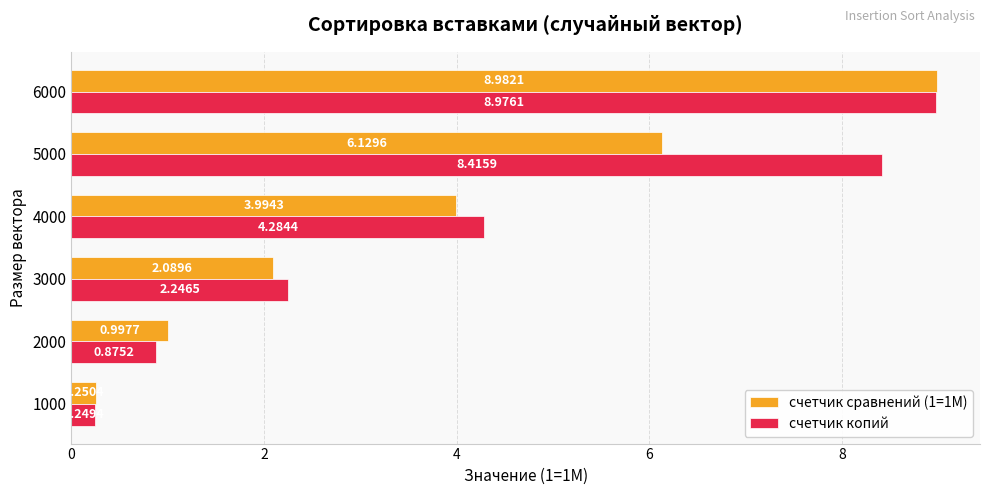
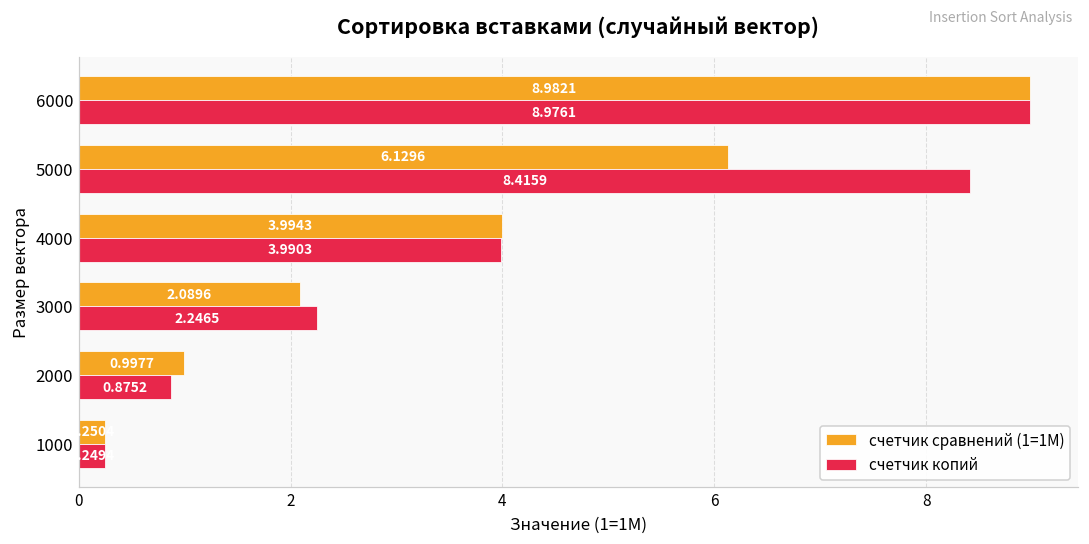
  {
    "счетчик сравнений (1=1М)": {
      "6000": 8.9821,
      "5000": 6.1296,
      "4000": 3.9943,
      "3000": 2.0896,
      "2000": 0.9977,
      "1000": 0.2504
    },
    "счетчик копий": {
      "6000": 8.9761,
      "5000": 8.4159,
-     "4000": 4.2844,
+     "4000": 3.9903,
      "3000": 2.2465,
      "2000": 0.8752,
      "1000": 0.2494
    }
  }
